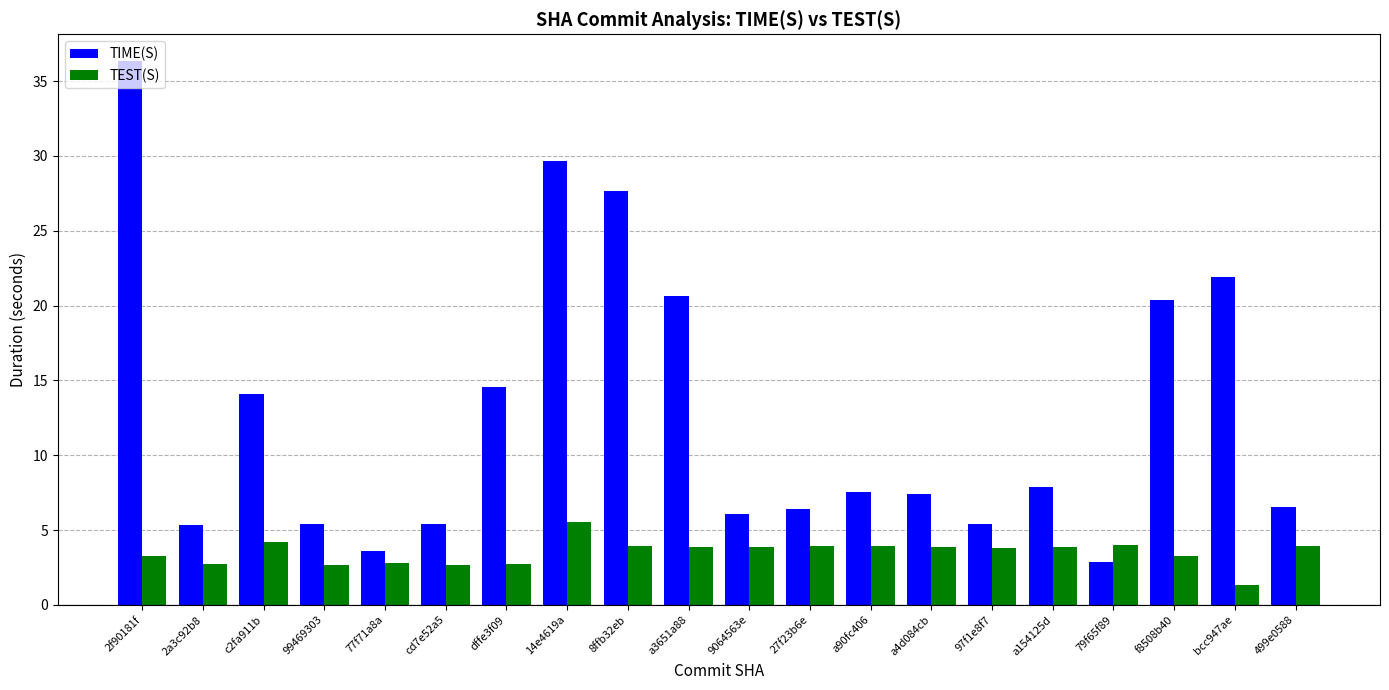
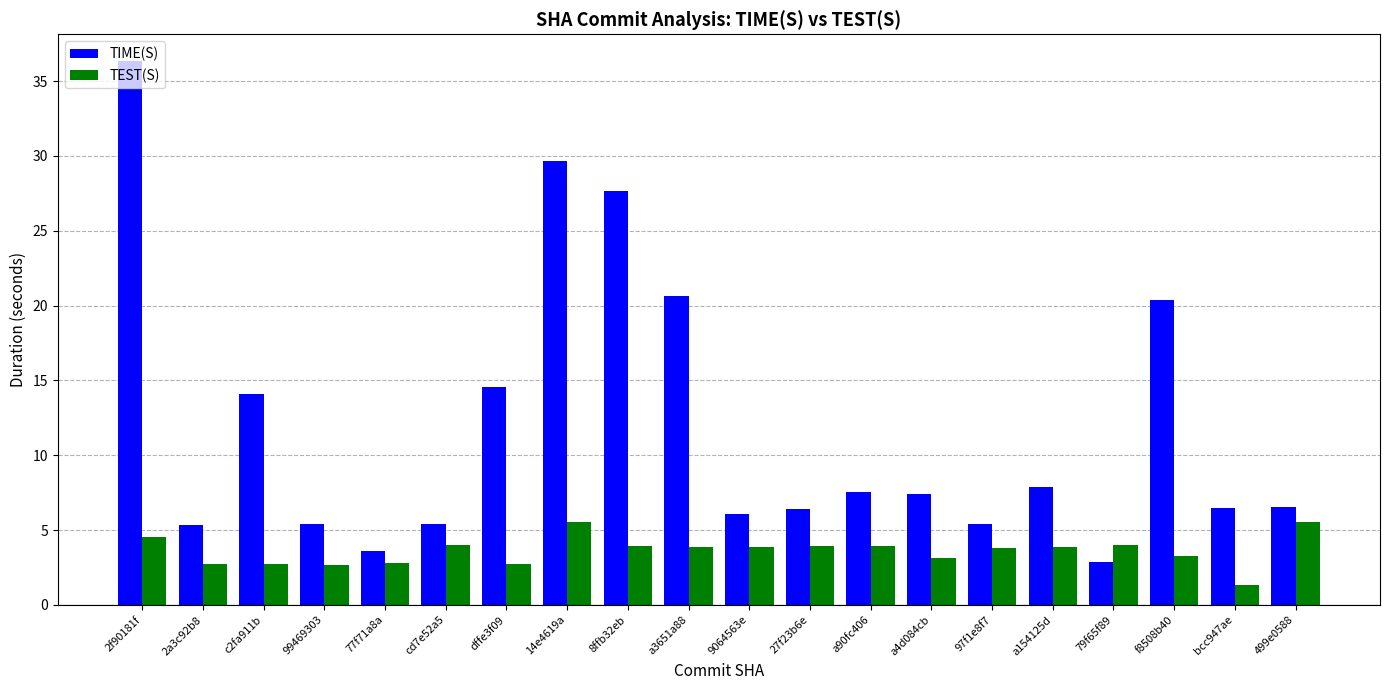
  {
    "TIME(S)": {
      "2a3c92b8": 5.3,
      "c2fa911b": 14.1,
      "99469303": 5.4,
      "77f71a8a": 3.6,
      "cd7e52a5": 5.4,
      "dffe3f09": 14.6,
      "14e4619a": 29.7,
      "8ffb32eb": 27.7,
      "a3651a88": 20.6,
      "9064563e": 6.1,
      "27f23b6e": 6.4,
      "a90fc406": 7.5,
      "a4d084cb": 7.4,
      "97f1e8f7": 5.4,
      "a154125d": 7.9,
      "79f65f89": 2.9,
      "f8508b40": 20.4,
-     "bcc947ae": 21.9,
+     "bcc947ae": 6.5,
      "499e0588": 6.5
    },
    "TEST(S)": {
-     "2f90181f": 3.3,
+     "2f90181f": 4.5,
      "2a3c92b8": 2.7,
-     "c2fa911b": 4.2,
+     "c2fa911b": 2.7,
      "99469303": 2.7,
      "77f71a8a": 2.8,
-     "cd7e52a5": 2.7,
+     "cd7e52a5": 4.0,
      "dffe3f09": 2.7,
      "14e4619a": 5.6,
      "8ffb32eb": 3.9,
      "a3651a88": 3.9,
      "9064563e": 3.9,
      "27f23b6e": 3.9,
      "a90fc406": 3.9,
-     "a4d084cb": 3.9,
+     "a4d084cb": 3.2,
      "97f1e8f7": 3.8,
      "a154125d": 3.9,
      "79f65f89": 4.0,
      "f8508b40": 3.2,
      "bcc947ae": 1.4,
-     "499e0588": 3.9
+     "499e0588": 5.5
    }
  }
